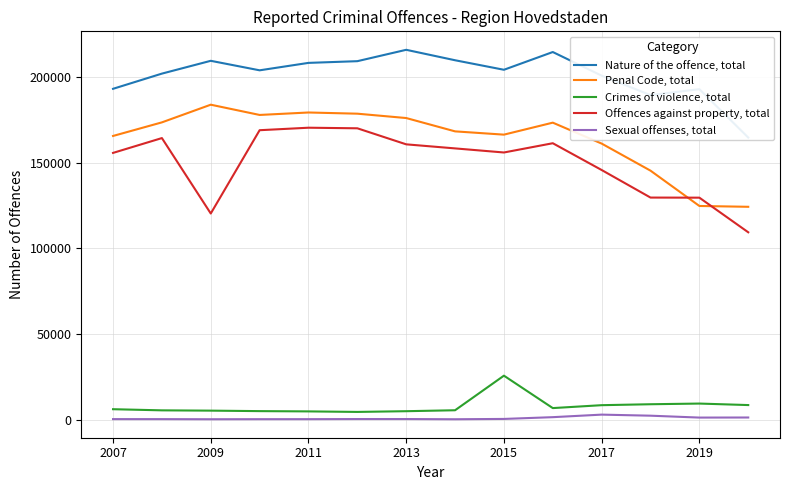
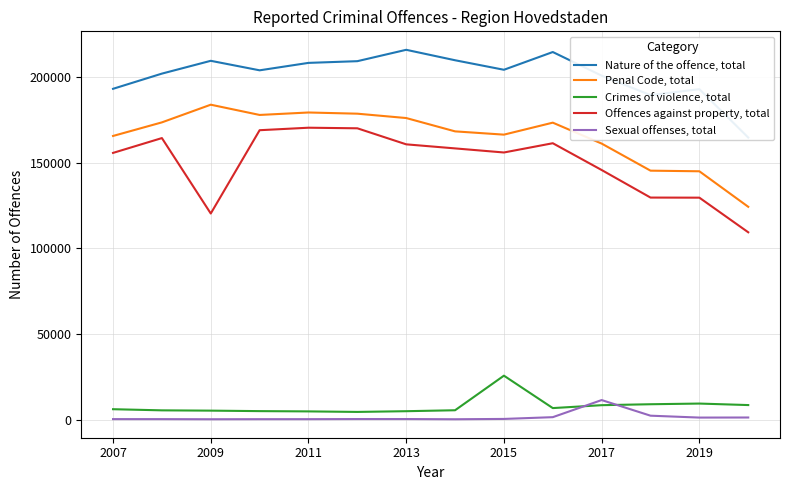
  {
    "Nature of the offence, total": {
      "2007": 193000,
      "2009": 209000,
      "2011": 208000,
      "2013": 216000,
      "2015": 204000
    },
    "Penal Code, total": {
      "2007": 165000,
      "2009": 184000,
      "2011": 179000,
      "2013": 176000,
      "2015": 166000,
      "2017": 161000,
-     "2019": 125000
+     "2019": 145000
    },
    "Crimes of violence, total": {
      "2007": 6000,
      "2009": 6000,
      "2011": 5000,
      "2013": 5000,
      "2015": 26000,
      "2017": 9000,
      "2019": 10000
    },
    "Offences against property, total": {
      "2007": 156000,
      "2009": 120000,
      "2011": 170000,
      "2013": 161000,
      "2015": 156000,
      "2017": 146000,
      "2019": 130000
    },
    "Sexual offenses, total": {
      "2007": 1000,
      "2009": 1000,
      "2011": 1000,
      "2013": 1000,
      "2015": 1000,
-     "2017": 3000,
+     "2017": 12000,
      "2019": 2000
    }
  }
